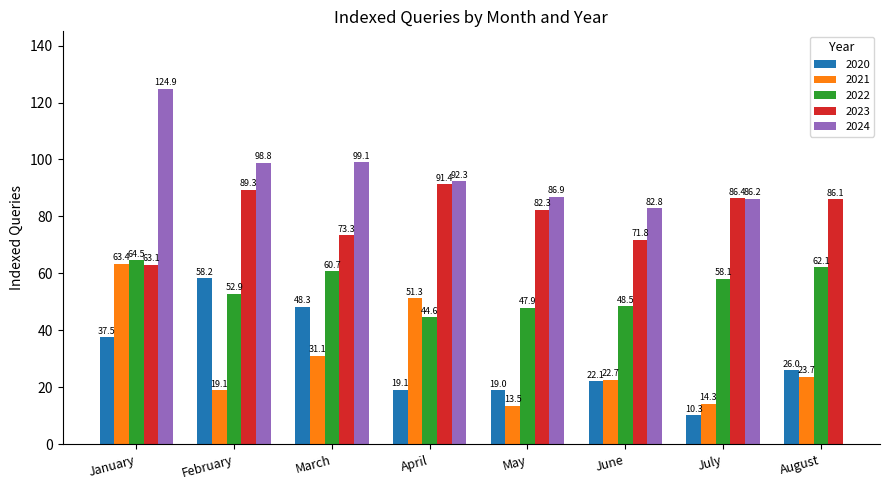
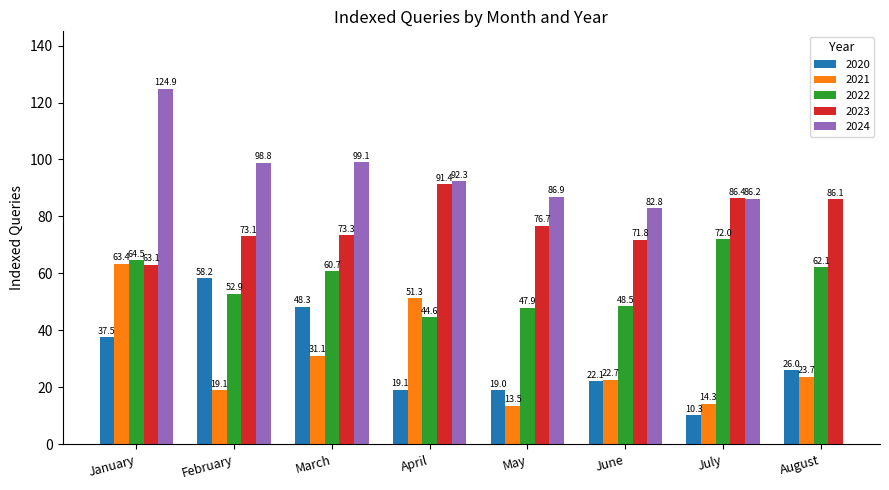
  {
    "2020": {
      "January": 37.5,
      "February": 58.2,
      "March": 48.3,
      "April": 19.1,
      "May": 19.0,
      "June": 22.1,
      "July": 10.3,
      "August": 26.0
    },
    "2021": {
      "January": 63.4,
      "February": 19.1,
      "March": 31.1,
      "April": 51.3,
      "May": 13.5,
      "June": 22.7,
      "July": 14.3,
      "August": 23.7
    },
    "2022": {
      "January": 64.5,
      "February": 52.9,
      "March": 60.7,
      "April": 44.6,
      "May": 47.9,
      "June": 48.5,
-     "July": 58.1,
+     "July": 72.0,
      "August": 62.1
    },
    "2023": {
      "January": 63.1,
-     "February": 89.3,
+     "February": 73.1,
      "March": 73.3,
      "April": 91.4,
-     "May": 82.3,
+     "May": 76.7,
      "June": 71.8,
      "August": 86.1
    }
  }
